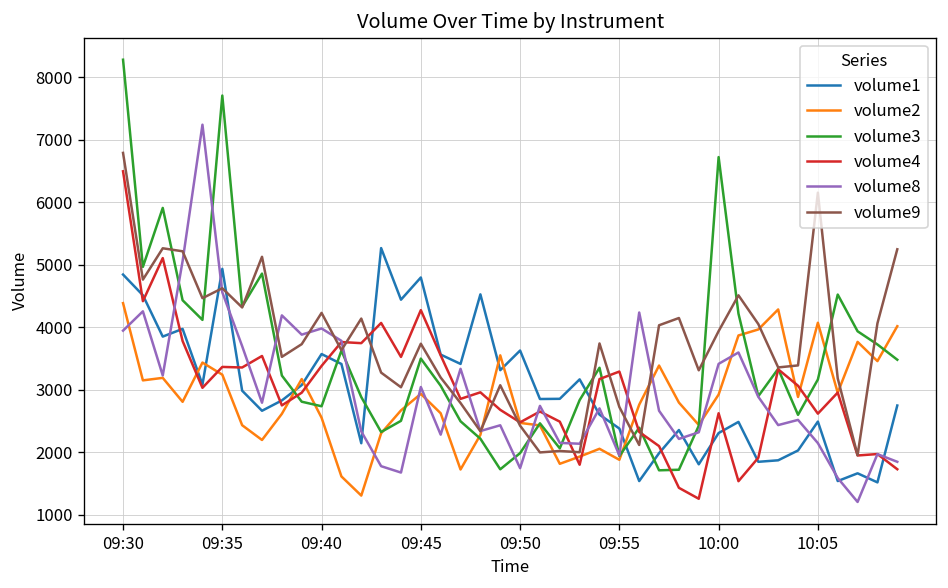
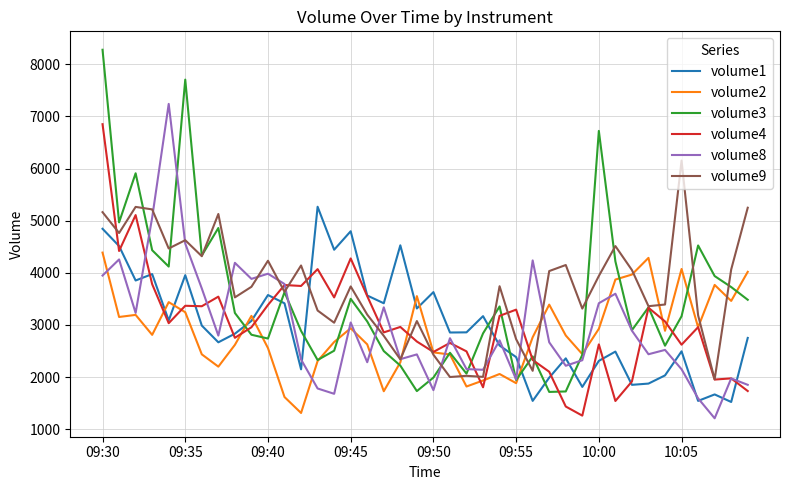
  {
    "volume1": {
      "09:30": 4800,
-     "09:35": 4900,
+     "09:35": 4000,
      "09:40": 3600,
      "09:45": 4800,
      "09:50": 3600,
      "09:55": 2400,
      "10:00": 2300,
      "10:05": 2500
    },
    "volume2": {
      "09:30": 4400,
      "09:35": 3200,
      "09:40": 2600,
      "09:45": 2900,
      "09:55": 1900,
      "10:00": 2900,
      "10:05": 4100
    },
    "volume3": {
      "09:30": 8300,
      "09:35": 7700,
      "09:40": 2700,
      "09:45": 3500,
      "09:50": 2000,
      "10:00": 6700,
      "10:05": 3200
    },
    "volume4": {
-     "09:30": 6500,
+     "09:30": 6900,
      "09:35": 3400,
      "09:40": 3400,
      "09:45": 4300,
      "09:55": 3300,
      "10:00": 2600,
      "10:05": 2600
    },
    "volume8": {
      "09:30": 3900,
      "09:35": 4600,
      "09:40": 4000,
      "09:45": 3000,
      "09:50": 1700,
      "10:00": 3400,
      "10:05": 2100
    },
    "volume9": {
-     "09:30": 6800,
+     "09:30": 5200,
      "09:35": 4600,
      "09:40": 4200,
      "09:45": 3700,
      "09:55": 2700,
      "10:00": 3900
    }
  }
